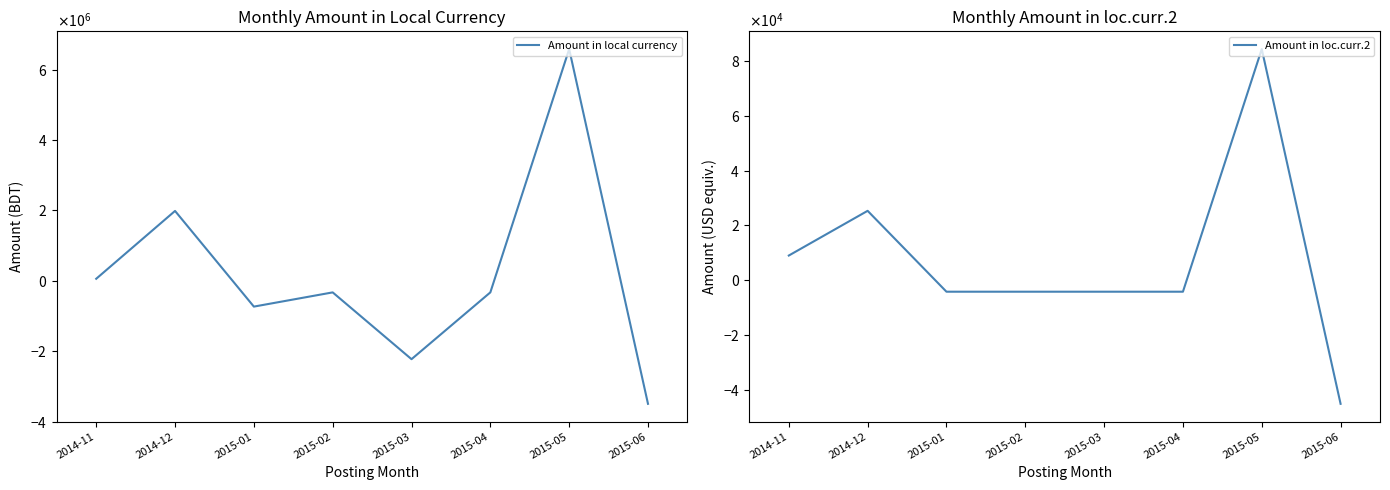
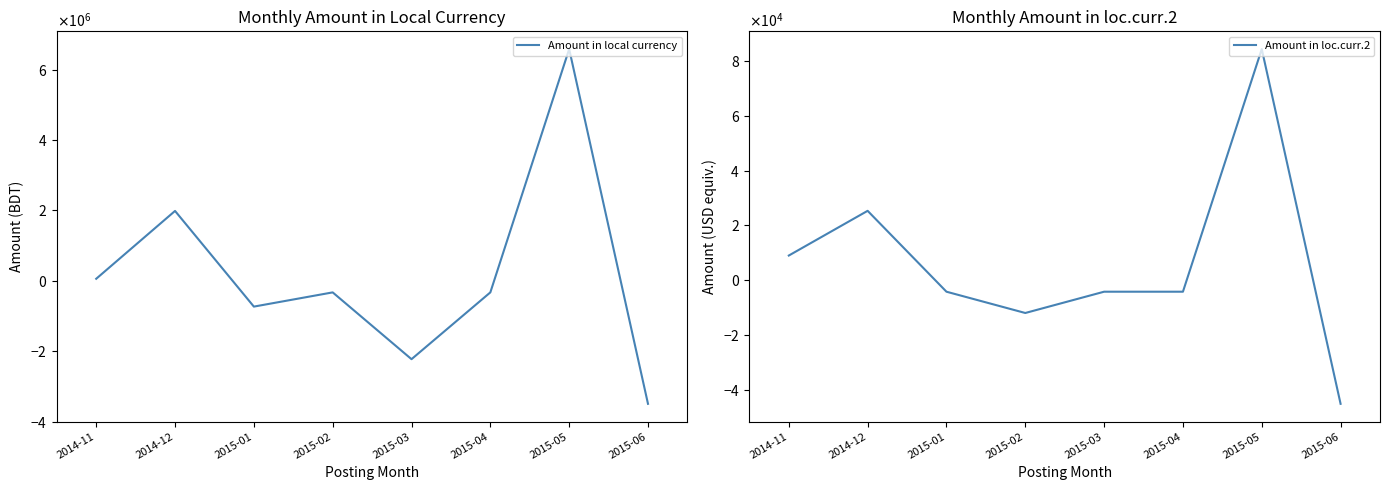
  {
    "Monthly Amount in Local Currency": {
      "2014-11": 100000,
      "2014-12": 2000000,
      "2015-01": -700000,
      "2015-02": -300000,
      "2015-03": -2200000,
      "2015-04": -300000,
      "2015-06": -3500000
    },
    "Monthly Amount in loc.curr.2": {
      "2014-11": 9000,
      "2014-12": 25000,
      "2015-01": -4000,
-     "2015-02": -4000,
+     "2015-02": -12000,
      "2015-03": -4000,
      "2015-04": -4000,
      "2015-06": -45000
    }
  }
